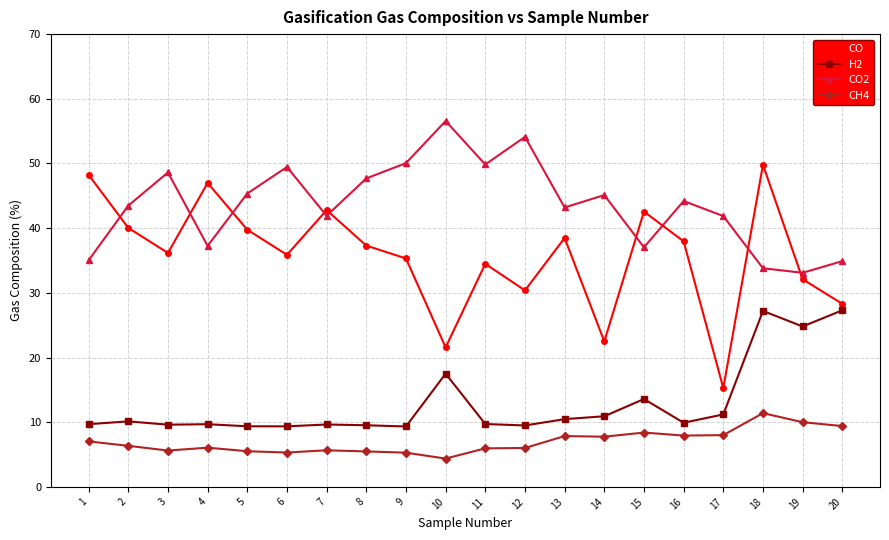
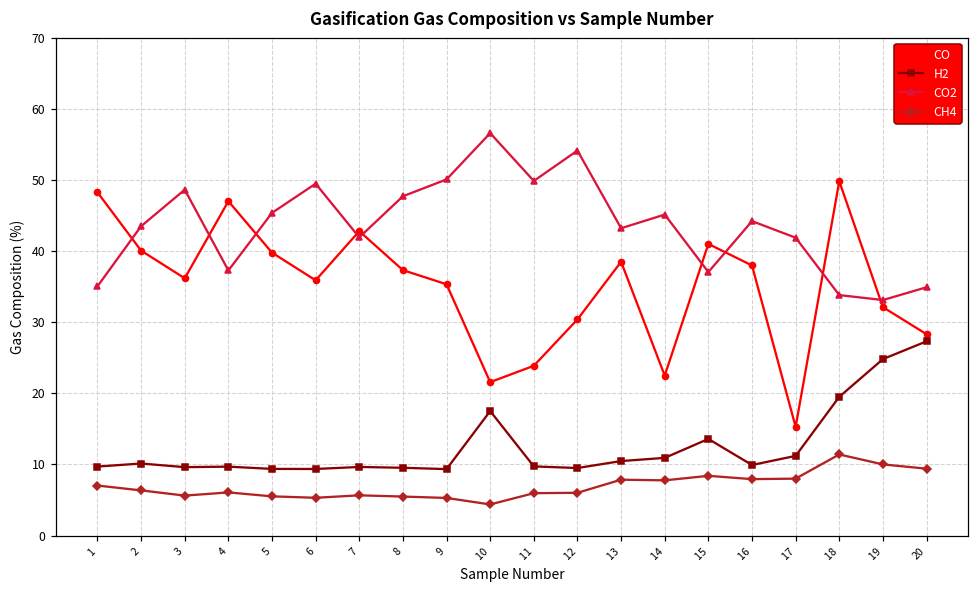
  {
    "CO": {
      "1": 48,
      "2": 40,
      "3": 36,
      "4": 47,
      "5": 40,
      "6": 36,
      "7": 43,
      "8": 37,
      "9": 35,
      "10": 22,
-     "11": 34,
+     "11": 24,
      "12": 30,
      "13": 38,
      "14": 22,
-     "15": 43,
+     "15": 41,
      "16": 38,
      "17": 15,
      "18": 50,
      "19": 32,
      "20": 28
    },
    "H2": {
      "1": 10,
      "2": 10,
      "3": 10,
      "4": 10,
      "5": 9,
      "6": 9,
      "7": 10,
      "8": 10,
      "9": 9,
      "10": 17,
      "11": 10,
      "12": 9,
      "13": 10,
      "14": 11,
      "15": 14,
      "16": 10,
      "17": 11,
-     "18": 27,
+     "18": 20,
      "19": 25,
      "20": 27
    }
  }
